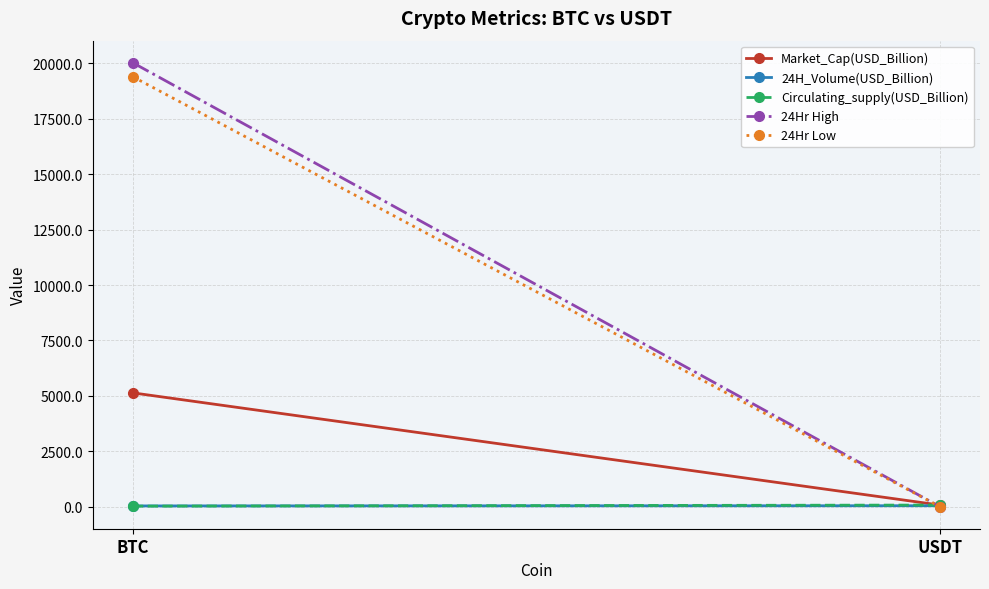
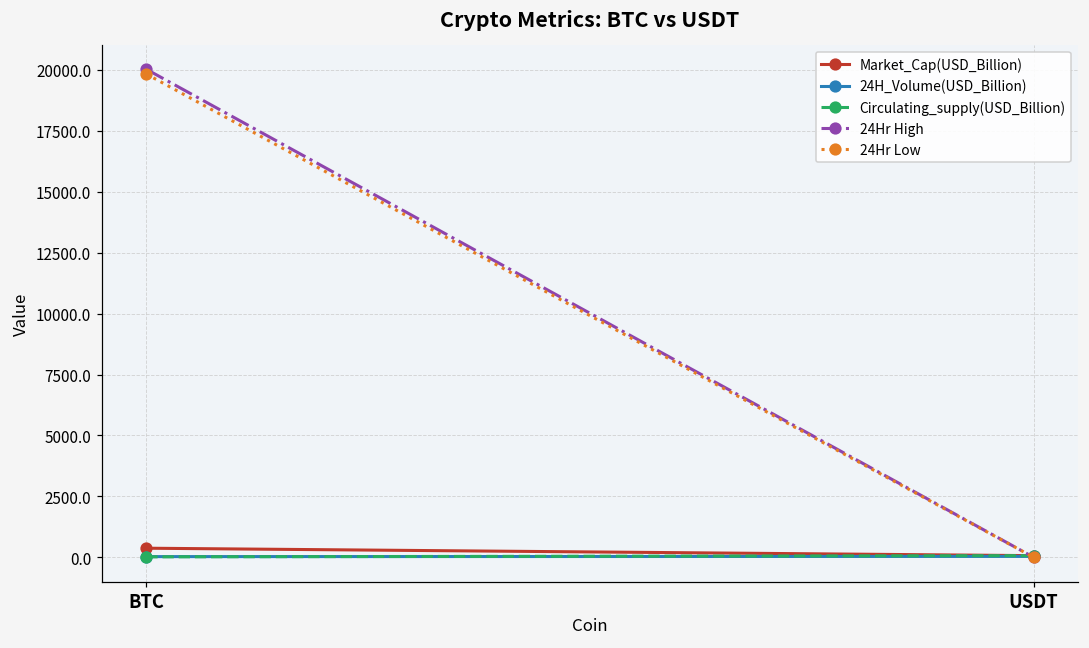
  {
    "Market_Cap(USD_Billion)": {
-     "BTC": 5100
+     "BTC": 400
    },
    "24Hr High": {
      "BTC": 20000
    },
    "24Hr Low": {
-     "BTC": 19400
+     "BTC": 19800
    }
  }
